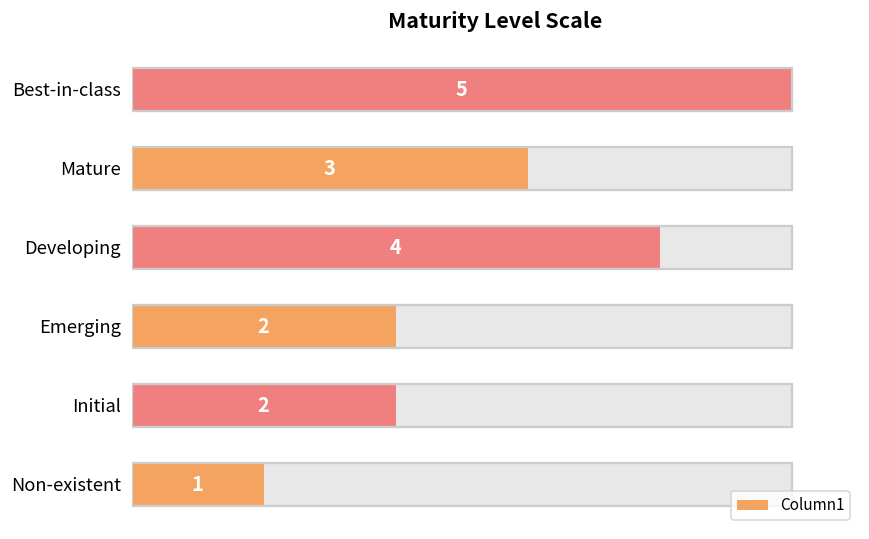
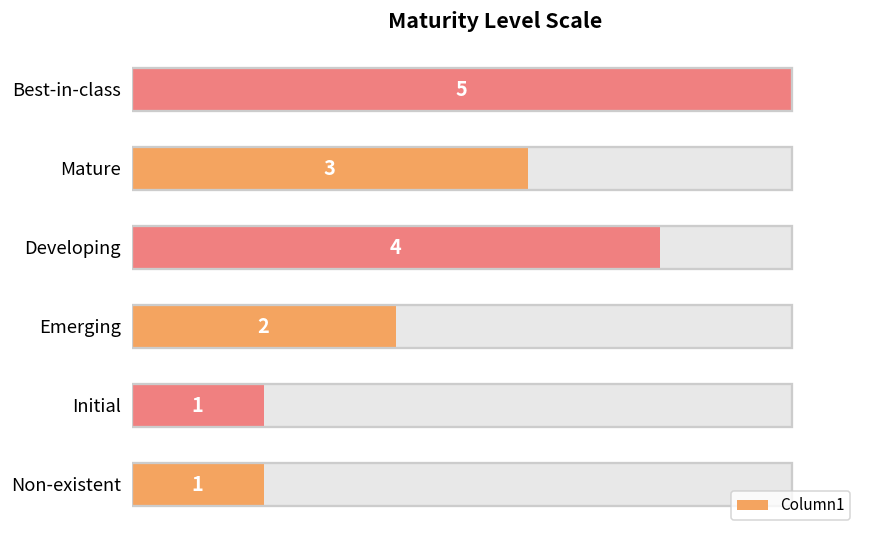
  {
    "Column1": {
      "Best-in-class": 5,
-     "Initial": 2
+     "Initial": 1
    }
  }
